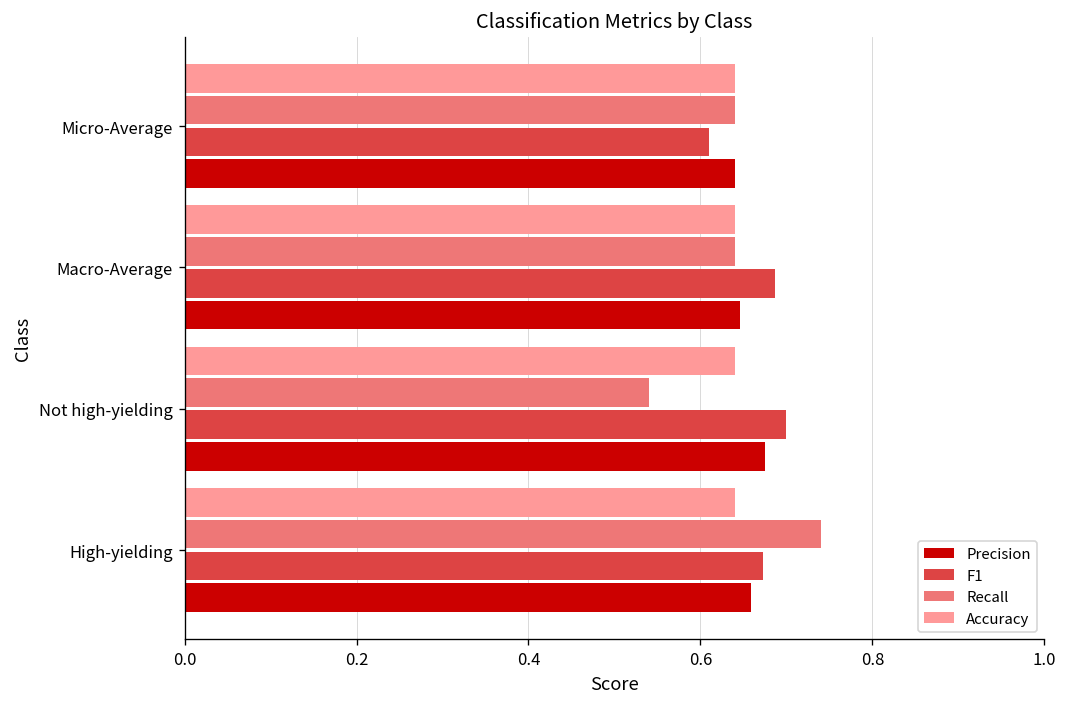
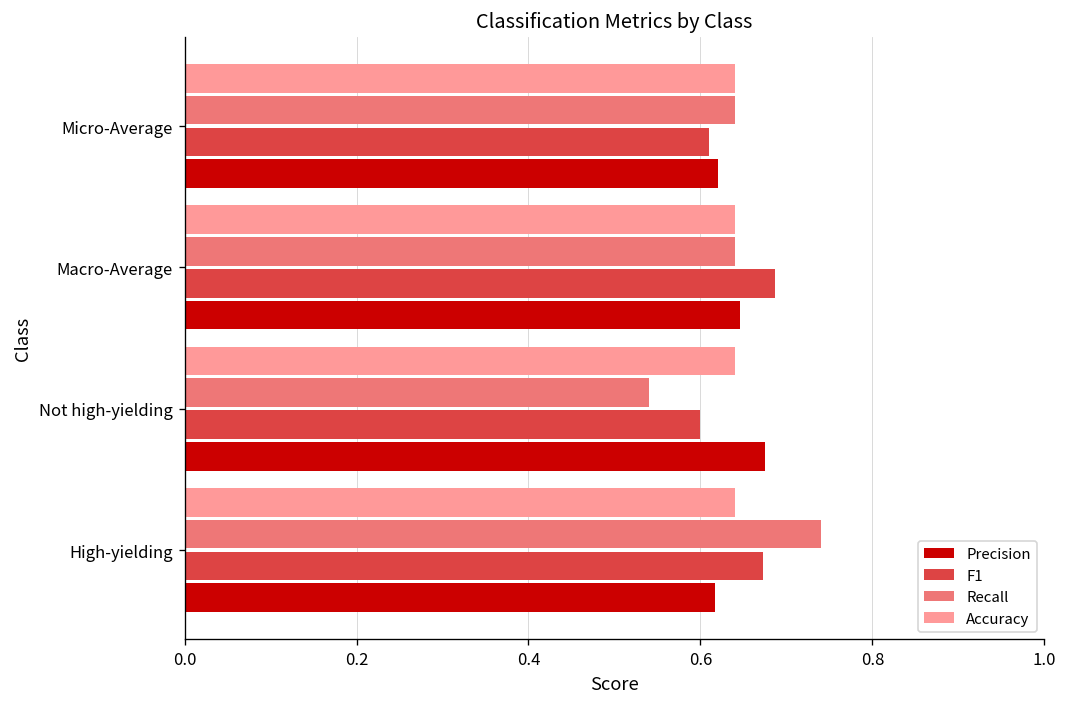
  {
    "Precision": {
-     "Micro-Average": 0.64,
+     "Micro-Average": 0.62,
      "Macro-Average": 0.65,
      "Not high-yielding": 0.68,
-     "High-yielding": 0.66
+     "High-yielding": 0.62
    },
    "F1": {
      "Micro-Average": 0.61,
      "Macro-Average": 0.69,
-     "Not high-yielding": 0.7,
+     "Not high-yielding": 0.6,
      "High-yielding": 0.67
    }
  }
